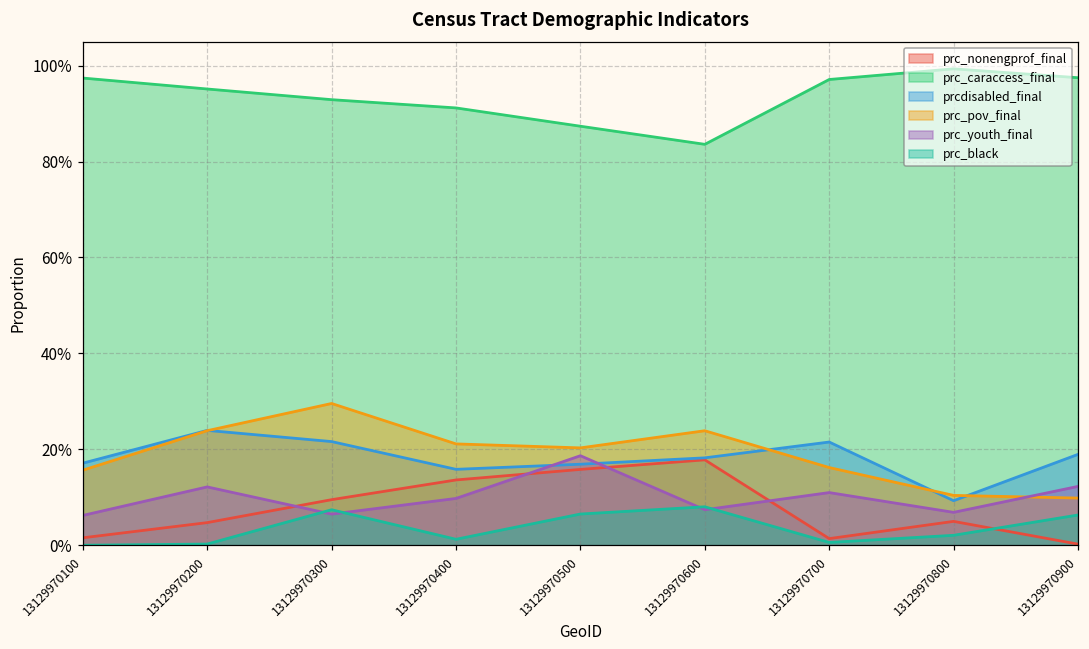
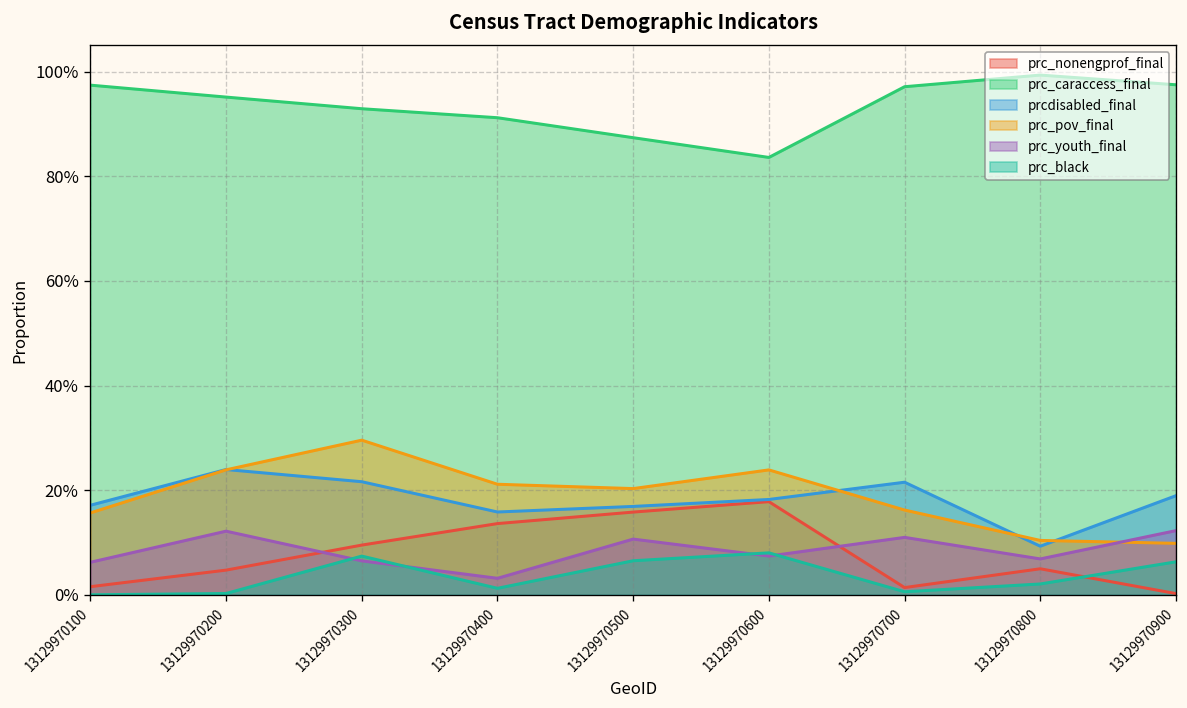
  {
    "prc_nonengprof_final": {
      "13129970100": "2%",
      "13129970200": "5%",
      "13129970300": "9%",
      "13129970400": "14%",
      "13129970500": "16%",
      "13129970700": "1%",
      "13129970800": "5%",
      "13129970900": "0%"
    },
    "prc_pov_final": {
      "13129970100": "16%",
      "13129970300": "30%",
      "13129970400": "21%",
      "13129970500": "20%",
      "13129970600": "24%",
      "13129970700": "16%",
      "13129970800": "10%",
      "13129970900": "10%"
    },
    "prc_youth_final": {
      "13129970100": "6%",
      "13129970200": "12%",
      "13129970300": "6%",
-     "13129970400": "10%",
-     "13129970500": "19%",
+     "13129970400": "3%",
+     "13129970500": "11%",
      "13129970600": "7%",
      "13129970700": "11%",
      "13129970800": "7%",
      "13129970900": "12%"
    }
  }
